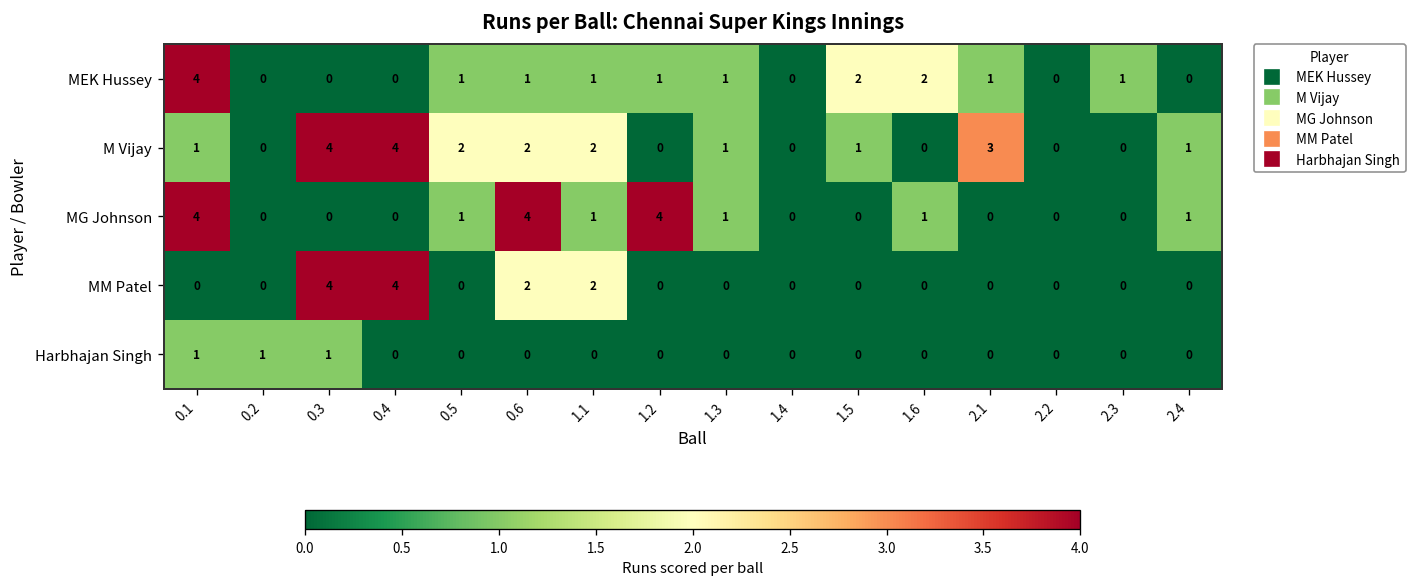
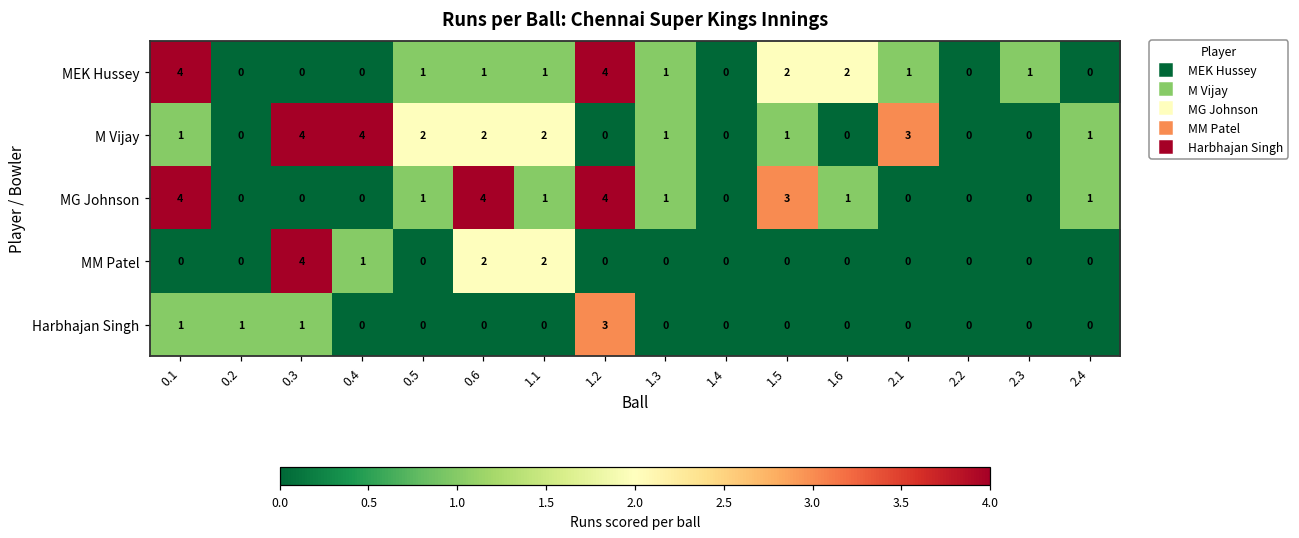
  {
    "MEK Hussey": {
      "0.1": 4,
      "0.2": 0,
      "0.3": 0,
      "0.4": 0,
      "0.5": 1,
      "0.6": 1,
      "1.1": 1,
-     "1.2": 1,
+     "1.2": 4,
      "1.3": 1,
      "1.4": 0,
      "1.5": 2,
      "1.6": 2,
      "2.1": 1,
      "2.2": 0,
      "2.3": 1,
      "2.4": 0
    },
    "M Vijay": {
      "0.1": 1,
      "0.2": 0,
      "0.3": 4,
      "0.4": 4,
      "0.5": 2,
      "0.6": 2,
      "1.1": 2,
      "1.2": 0,
      "1.3": 1,
      "1.4": 0,
      "1.5": 1,
      "1.6": 0,
      "2.1": 3,
      "2.2": 0,
      "2.3": 0,
      "2.4": 1
    },
    "MG Johnson": {
      "0.1": 4,
      "0.2": 0,
      "0.3": 0,
      "0.4": 0,
      "0.5": 1,
      "0.6": 4,
      "1.1": 1,
      "1.2": 4,
      "1.3": 1,
      "1.4": 0,
-     "1.5": 0,
+     "1.5": 3,
      "1.6": 1,
      "2.1": 0,
      "2.2": 0,
      "2.3": 0,
      "2.4": 1
    },
    "MM Patel": {
      "0.1": 0,
      "0.2": 0,
      "0.3": 4,
-     "0.4": 4,
+     "0.4": 1,
      "0.5": 0,
      "0.6": 2,
      "1.1": 2,
      "1.2": 0,
      "1.3": 0,
      "1.4": 0,
      "1.5": 0,
      "1.6": 0,
      "2.1": 0,
      "2.2": 0,
      "2.3": 0,
      "2.4": 0
    },
    "Harbhajan Singh": {
      "0.1": 1,
      "0.2": 1,
      "0.3": 1,
      "0.4": 0,
      "0.5": 0,
      "0.6": 0,
      "1.1": 0,
-     "1.2": 0,
+     "1.2": 3,
      "1.3": 0,
      "1.4": 0,
      "1.5": 0,
      "1.6": 0,
      "2.1": 0,
      "2.2": 0,
      "2.3": 0,
      "2.4": 0
    }
  }
